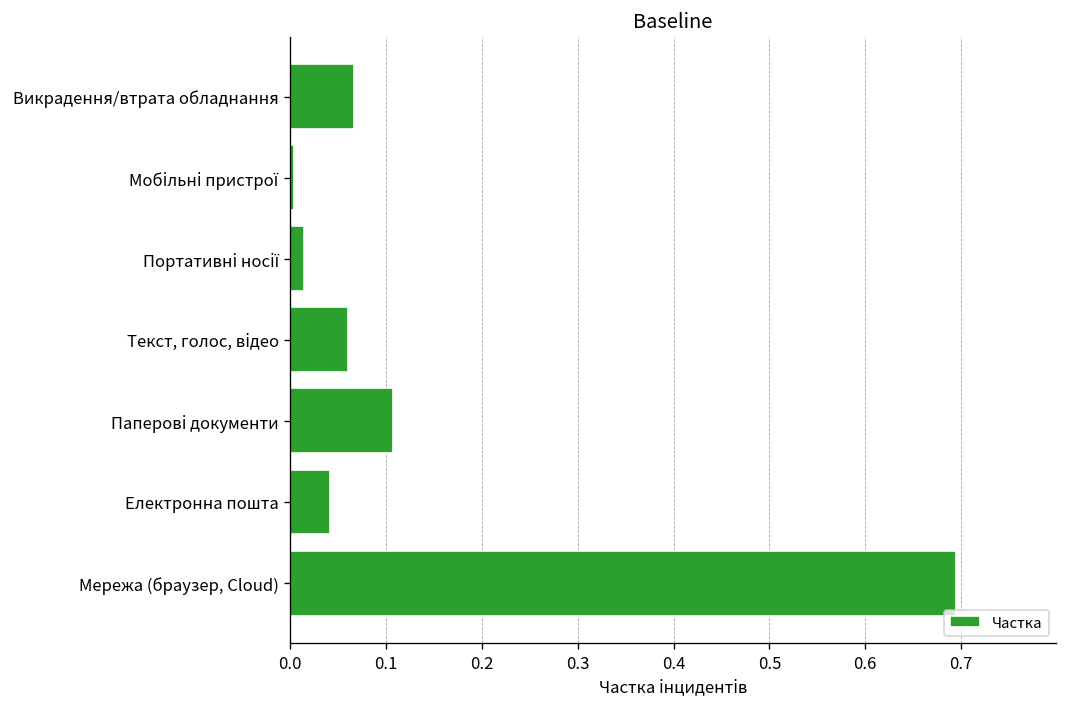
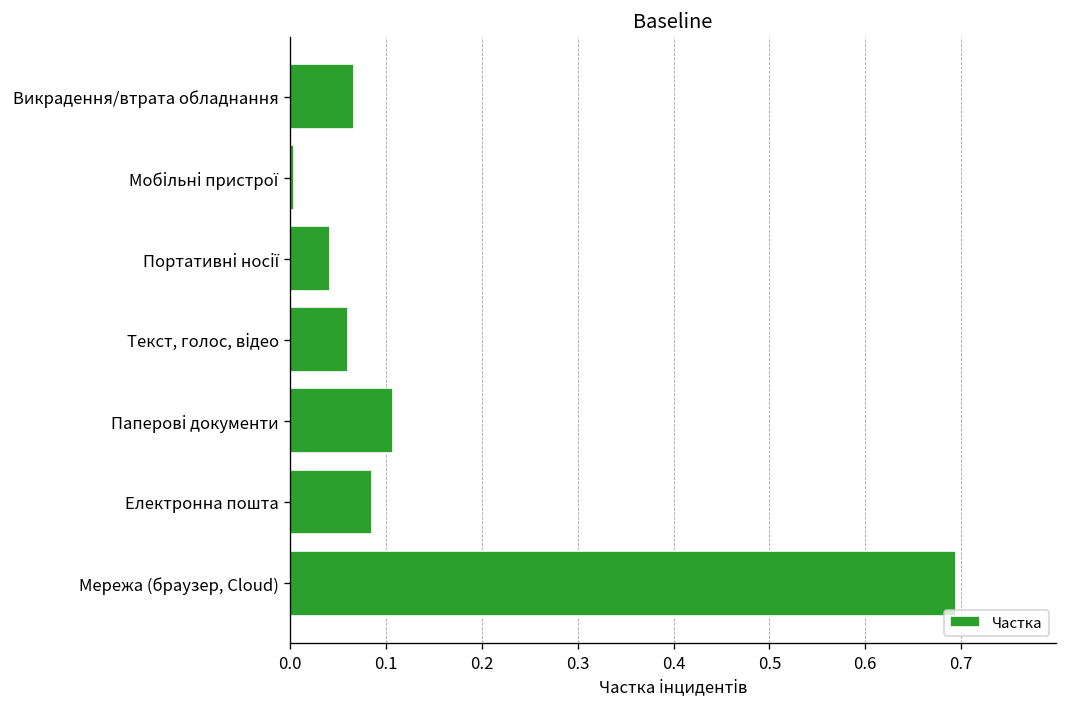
  {
    "Викрадення/втрата обладнання": 0.07,
    "Мобільні пристрої": 0.00,
-   "Портативні носії": 0.01,
+   "Портативні носії": 0.04,
    "Текст, голос, відео": 0.06,
    "Паперові документи": 0.11,
-   "Електронна пошта": 0.04,
+   "Електронна пошта": 0.09,
    "Мережа (браузер, Cloud)": 0.70
  }
